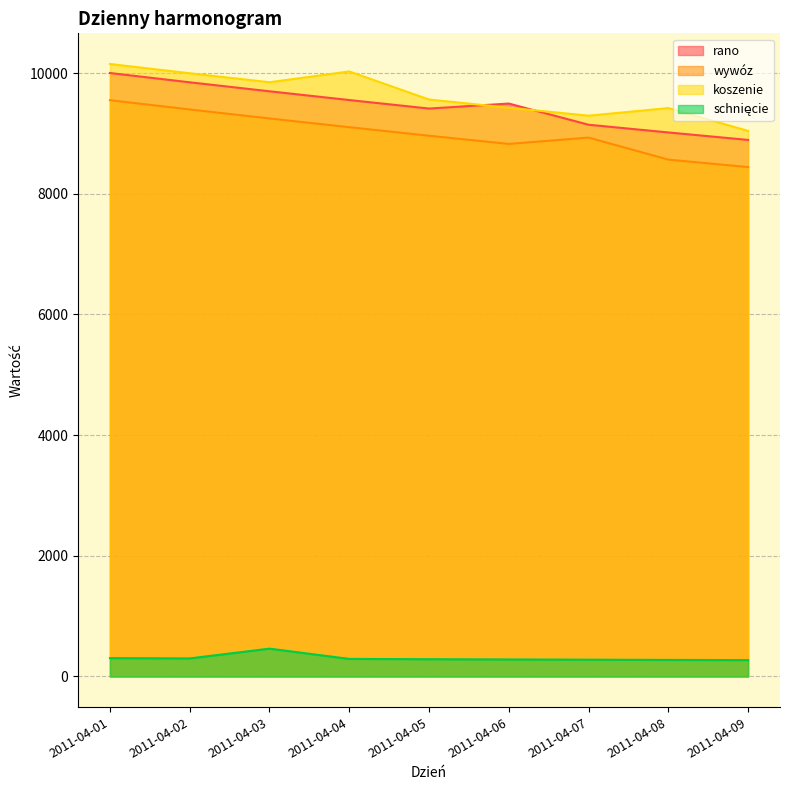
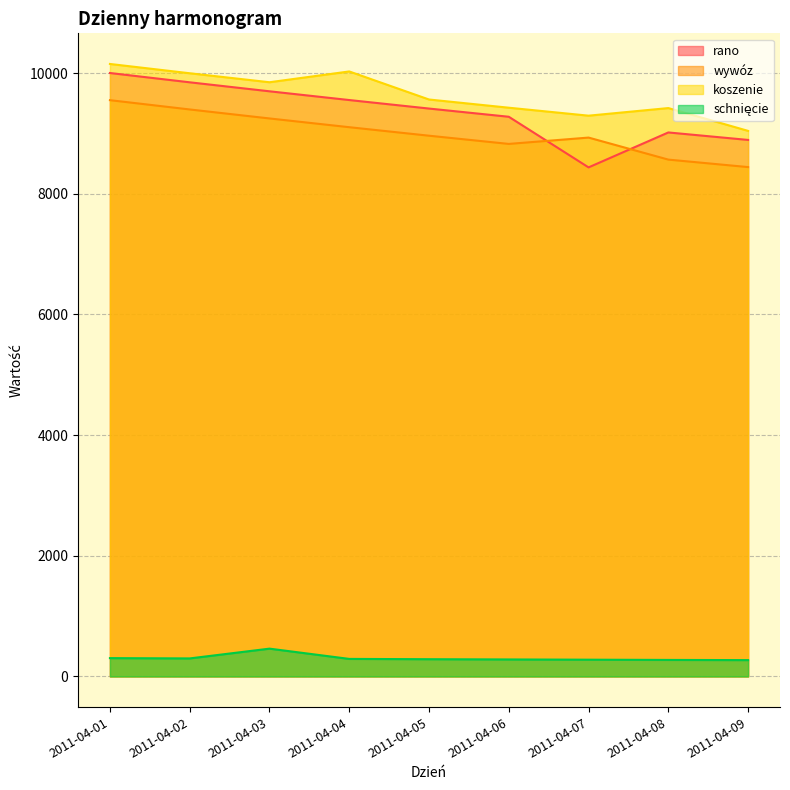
  {
    "rano": {
      "2011-04-01": 10000,
      "2011-04-02": 9800,
      "2011-04-03": 9700,
      "2011-04-04": 9600,
      "2011-04-05": 9400,
-     "2011-04-06": 9500,
-     "2011-04-07": 9100,
+     "2011-04-06": 9300,
+     "2011-04-07": 8400,
      "2011-04-08": 9000,
      "2011-04-09": 8900
    },
    "wywóz": {
      "2011-04-01": 9600,
      "2011-04-02": 9400,
      "2011-04-03": 9200,
      "2011-04-04": 9100,
      "2011-04-05": 9000,
      "2011-04-06": 8800,
      "2011-04-07": 8900,
      "2011-04-08": 8600,
      "2011-04-09": 8400
    },
    "koszenie": {
      "2011-04-01": 10200,
      "2011-04-02": 10000,
      "2011-04-03": 9800,
      "2011-04-04": 10000,
      "2011-04-05": 9600,
      "2011-04-06": 9400,
      "2011-04-07": 9300,
      "2011-04-08": 9400,
      "2011-04-09": 9000
    },
    "schnięcie": {
      "2011-04-01": 300,
      "2011-04-02": 300,
      "2011-04-03": 500,
      "2011-04-04": 300,
      "2011-04-05": 300,
      "2011-04-06": 300,
      "2011-04-07": 300,
      "2011-04-08": 300,
      "2011-04-09": 300
    }
  }
